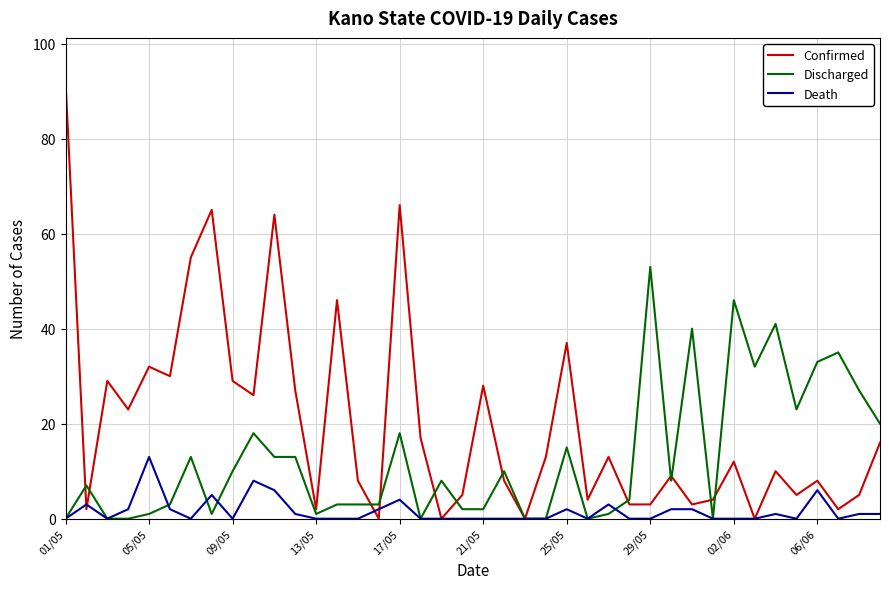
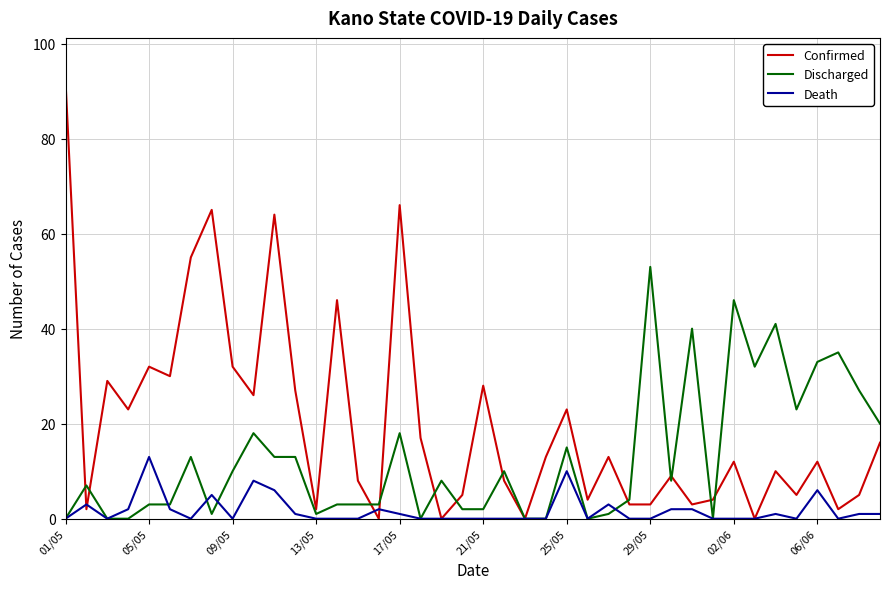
  {
    "Confirmed": {
      "01/05": 92,
      "05/05": 32,
-     "09/05": 29,
+     "09/05": 32,
      "13/05": 2,
      "17/05": 66,
      "21/05": 28,
-     "25/05": 37,
+     "25/05": 23,
      "29/05": 3,
      "02/06": 12,
-     "06/06": 8
+     "06/06": 12
    },
    "Discharged": {
-     "05/05": 1,
+     "05/05": 3,
      "09/05": 10,
      "13/05": 1,
      "17/05": 18,
      "21/05": 2,
      "25/05": 15,
      "29/05": 53,
      "02/06": 46,
      "06/06": 33
    },
    "Death": {
      "05/05": 13,
      "09/05": 0,
      "13/05": 0,
-     "17/05": 4,
+     "17/05": 1,
      "21/05": 0,
-     "25/05": 2,
+     "25/05": 10,
      "29/05": 0,
      "02/06": 0,
      "06/06": 6
    }
  }
